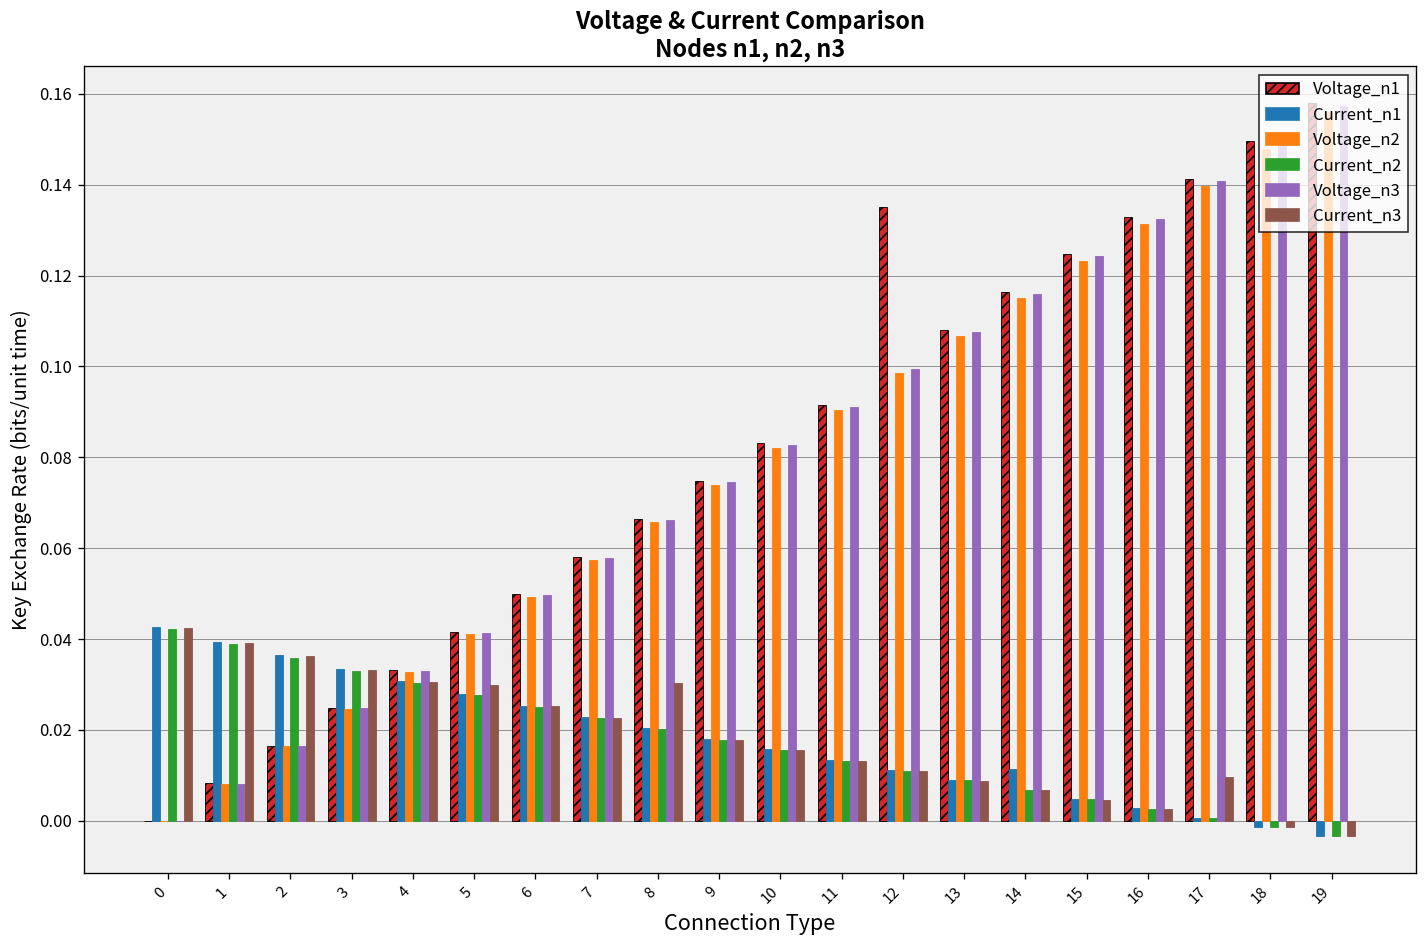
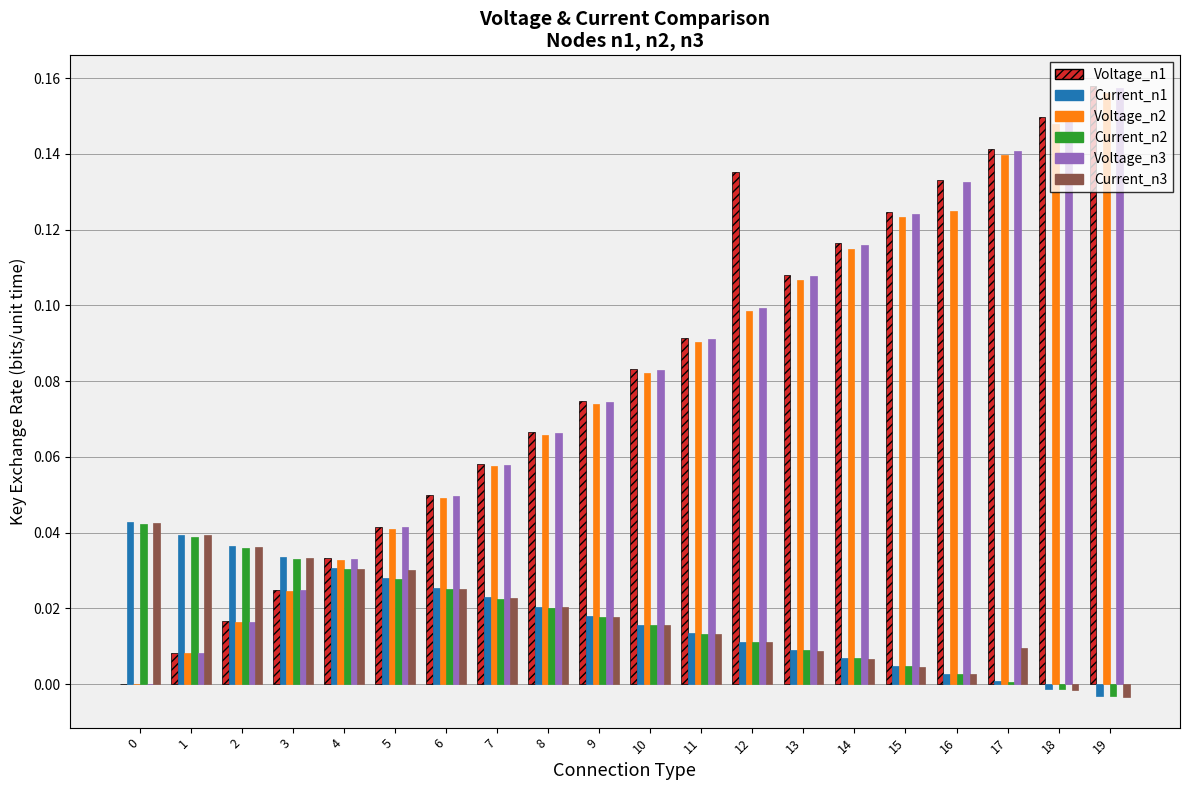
  {
    "Voltage_n1": {
      "1": 0.008,
      "2": 0.017,
      "3": 0.025,
      "4": 0.033,
      "5": 0.042,
      "6": 0.050,
      "7": 0.058,
      "8": 0.066,
      "9": 0.075,
      "10": 0.083,
      "11": 0.091,
      "12": 0.135,
      "13": 0.108,
      "14": 0.116,
      "15": 0.125,
      "16": 0.133,
      "17": 0.141,
      "18": 0.150
    },
    "Current_n1": {
      "0": 0.043,
      "1": 0.039,
      "2": 0.036,
      "3": 0.033,
      "4": 0.031,
      "5": 0.028,
      "6": 0.025,
      "7": 0.023,
      "8": 0.020,
      "9": 0.018,
      "10": 0.016,
      "11": 0.013,
      "12": 0.011,
      "13": 0.009,
-     "14": 0.011,
+     "14": 0.007,
      "15": 0.005,
      "16": 0.003,
      "17": 0.001,
      "18": -0.001,
      "19": -0.003
    },
    "Voltage_n2": {
      "1": 0.008,
      "2": 0.016,
      "3": 0.025,
      "4": 0.033,
      "5": 0.041,
      "6": 0.049,
      "7": 0.057,
      "8": 0.066,
      "9": 0.074,
      "10": 0.082,
      "11": 0.090,
      "12": 0.099,
      "13": 0.107,
      "14": 0.115,
      "15": 0.123,
-     "16": 0.131,
+     "16": 0.125,
      "17": 0.140
    },
    "Current_n2": {
      "0": 0.042,
      "1": 0.039,
      "2": 0.036,
      "3": 0.033,
      "4": 0.030,
      "5": 0.028,
      "6": 0.025,
      "7": 0.023,
      "8": 0.020,
      "9": 0.018,
      "10": 0.015,
      "11": 0.013,
      "12": 0.011,
      "13": 0.009,
      "14": 0.007,
      "15": 0.005,
      "16": 0.003,
      "18": -0.001,
      "19": -0.003
    },
    "Voltage_n3": {
      "1": 0.008,
      "2": 0.016,
      "3": 0.025,
      "4": 0.033,
      "5": 0.041,
      "6": 0.050,
      "7": 0.058,
      "8": 0.066,
      "9": 0.075,
      "10": 0.083,
      "11": 0.091,
      "12": 0.099,
      "13": 0.108,
      "14": 0.116,
      "15": 0.124,
      "16": 0.133,
      "17": 0.141
    },
    "Current_n3": {
      "0": 0.043,
      "1": 0.039,
      "2": 0.036,
      "3": 0.033,
      "4": 0.030,
      "5": 0.030,
      "6": 0.025,
      "7": 0.023,
-     "8": 0.030,
+     "8": 0.020,
      "9": 0.018,
      "10": 0.016,
      "11": 0.013,
      "12": 0.011,
      "13": 0.009,
      "14": 0.007,
      "15": 0.005,
      "16": 0.003,
      "17": 0.010,
      "18": -0.001,
      "19": -0.003
    }
  }
